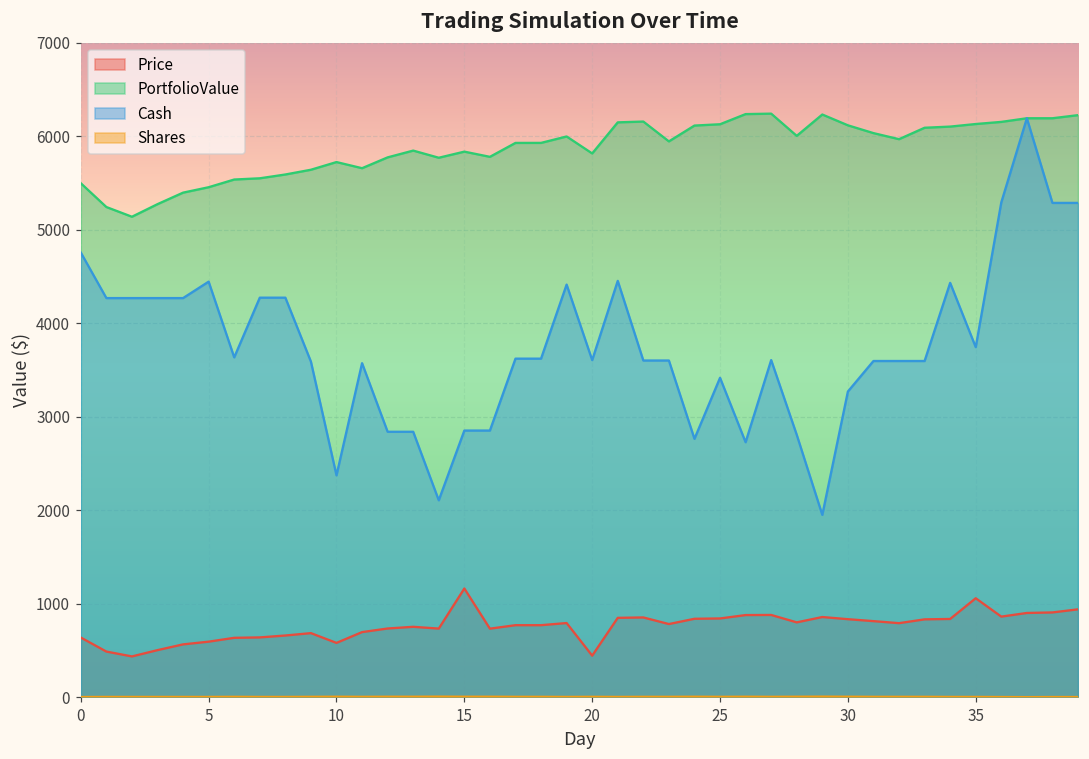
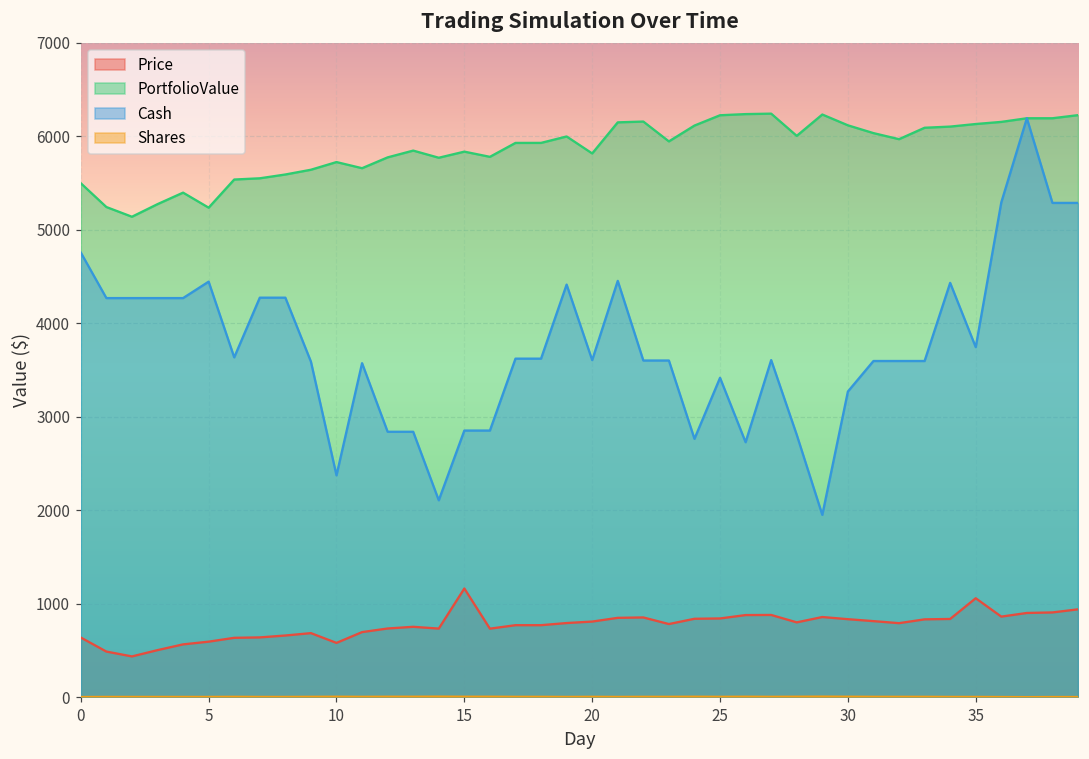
  {
    "Price": {
      "0": 600,
      "5": 600,
      "10": 600,
      "15": 1200,
-     "20": 400,
+     "20": 800,
      "25": 800,
      "30": 800,
      "35": 1100
    },
    "PortfolioValue": {
      "0": 5500,
-     "5": 5500,
+     "5": 5200,
      "10": 5700,
      "15": 5800,
      "20": 5800,
-     "25": 6100,
+     "25": 6200,
      "30": 6100,
      "35": 6100
    },
    "Cash": {
      "0": 4800,
      "5": 4400,
      "10": 2400,
      "15": 2900,
      "20": 3600,
      "25": 3400,
      "30": 3300,
      "35": 3700
    },
    "Shares": {
      "0": 0,
      "5": 0,
      "10": 0,
      "15": 0,
      "20": 0,
      "25": 0,
      "30": 0,
      "35": 0
    }
  }
